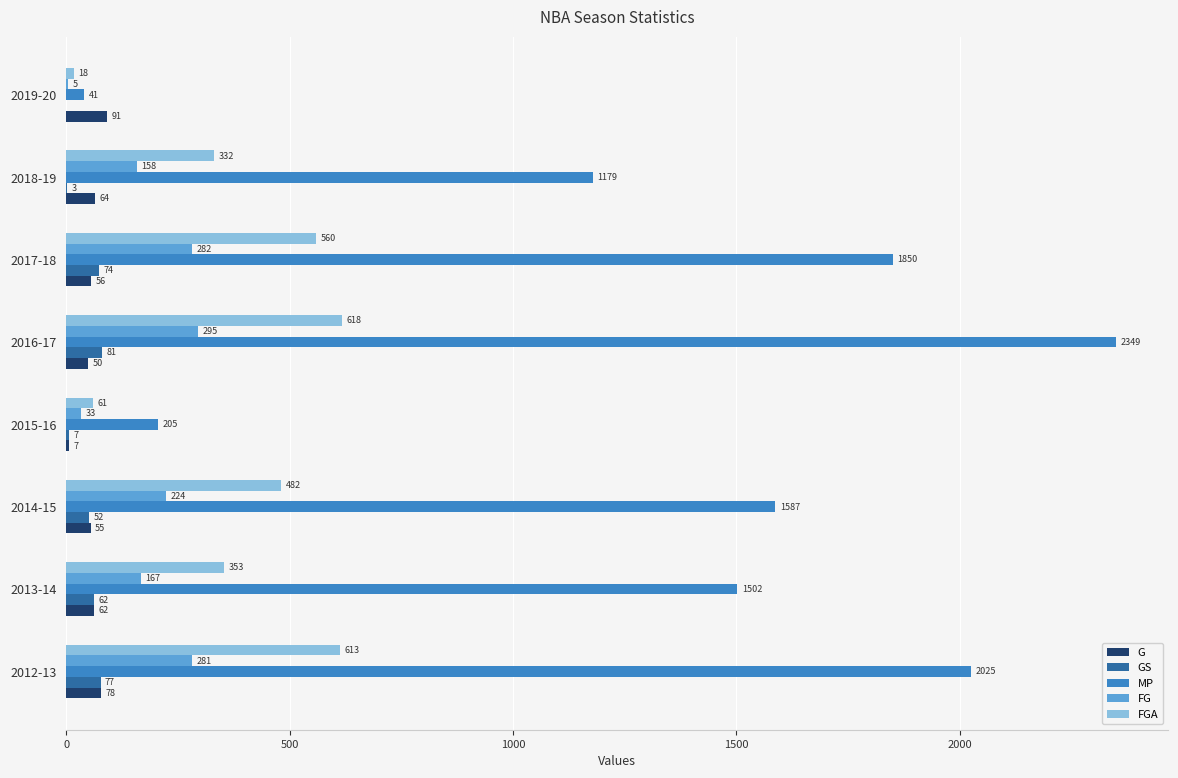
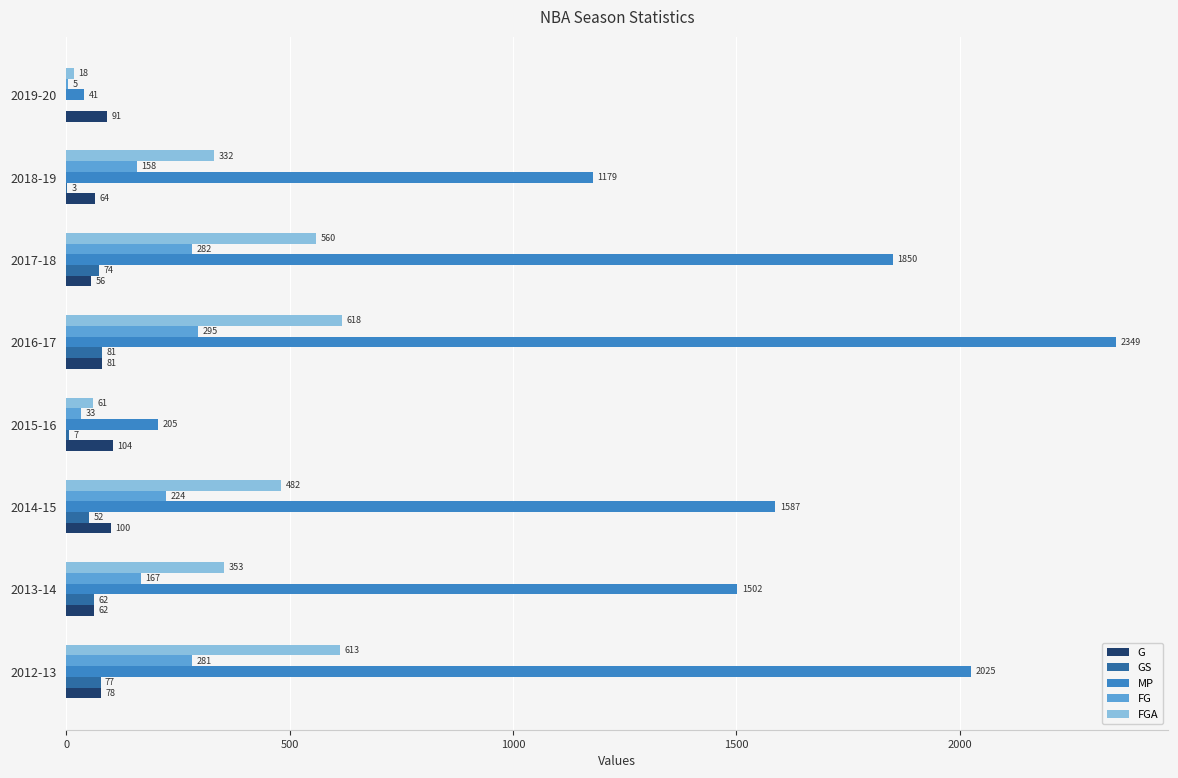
  {
    "G": {
      "2019-20": 91,
      "2018-19": 64,
      "2017-18": 56,
-     "2016-17": 50,
-     "2015-16": 7,
-     "2014-15": 55,
+     "2016-17": 81,
+     "2015-16": 104,
+     "2014-15": 100,
      "2013-14": 62,
      "2012-13": 78
    }
  }
